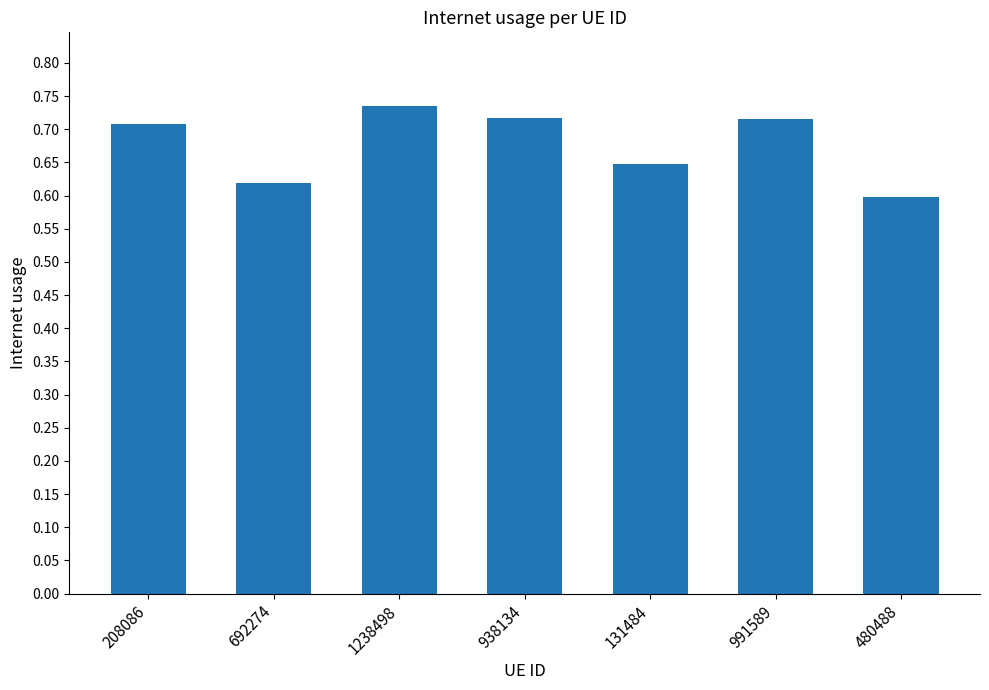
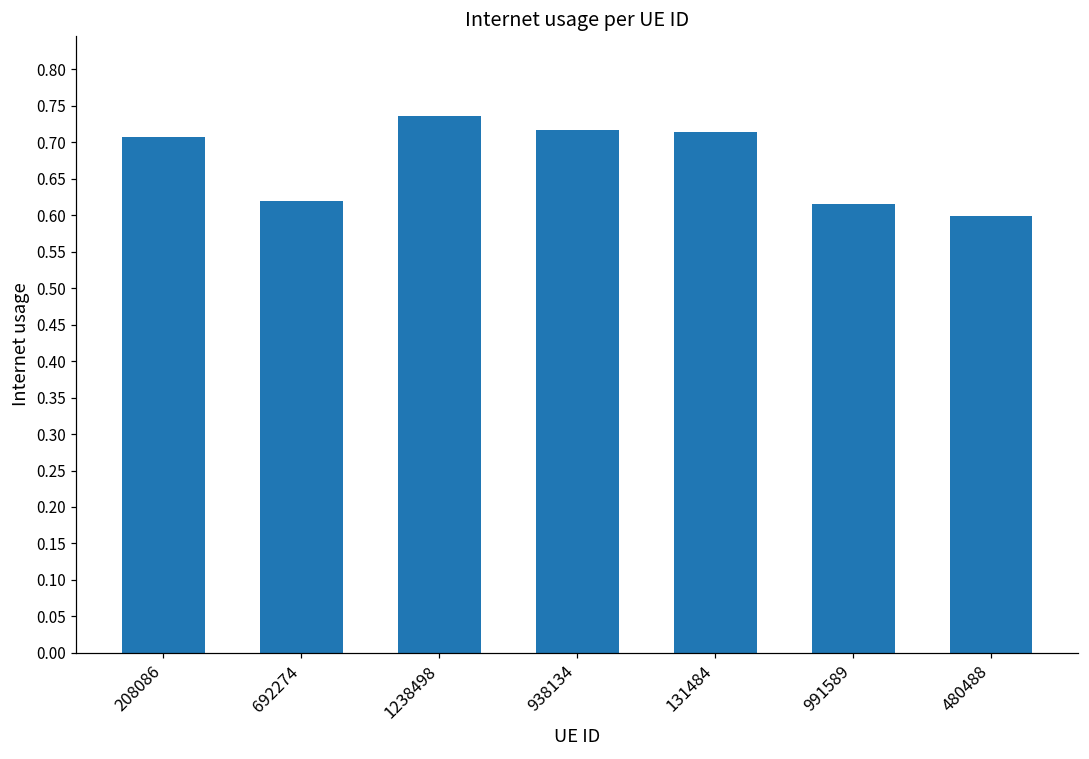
  {
    "208086": 0.71,
    "692274": 0.62,
    "1238498": 0.74,
    "938134": 0.72,
-   "131484": 0.65,
-   "991589": 0.72,
+   "131484": 0.71,
+   "991589": 0.62,
    "480488": 0.60
  }
